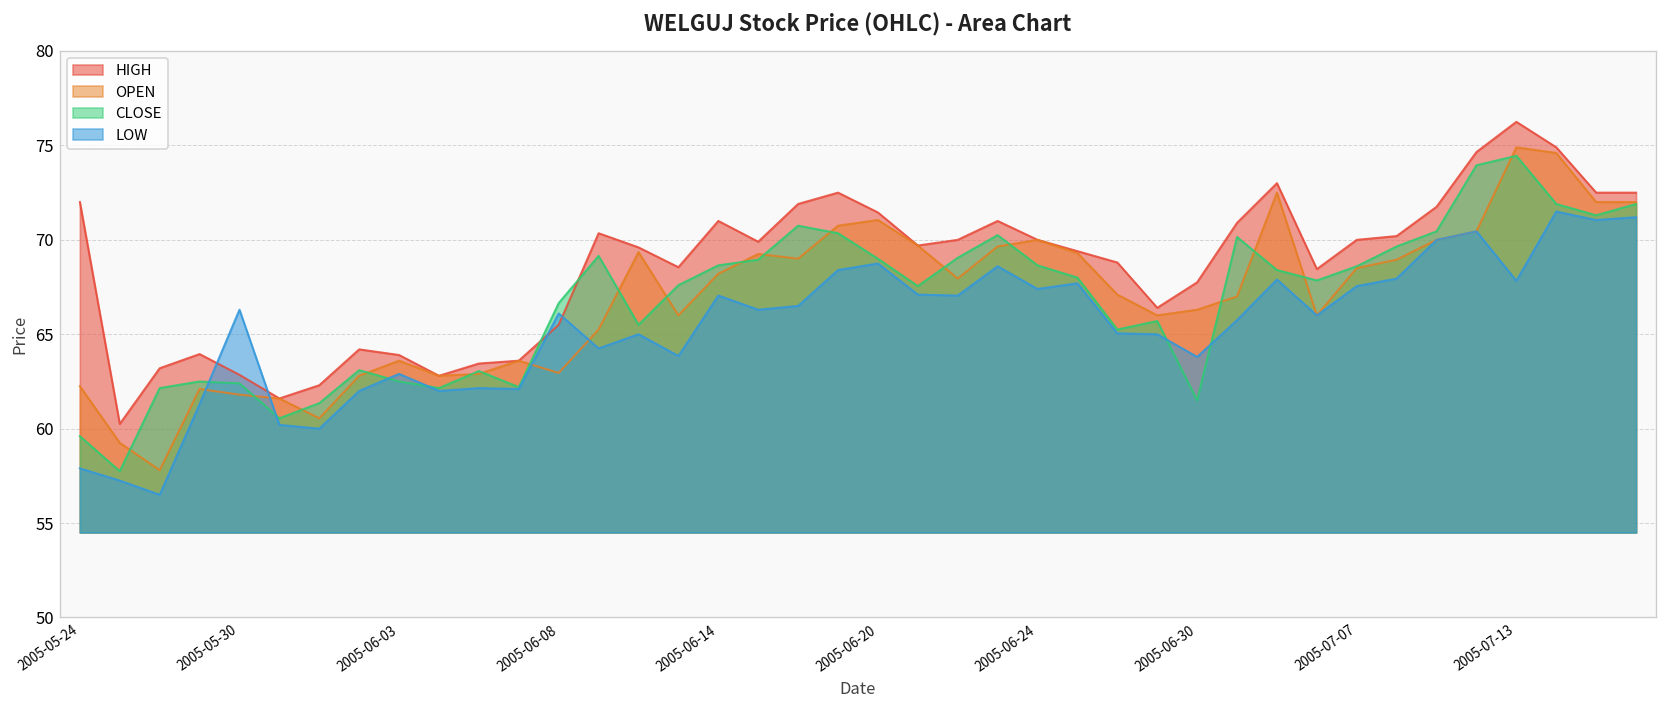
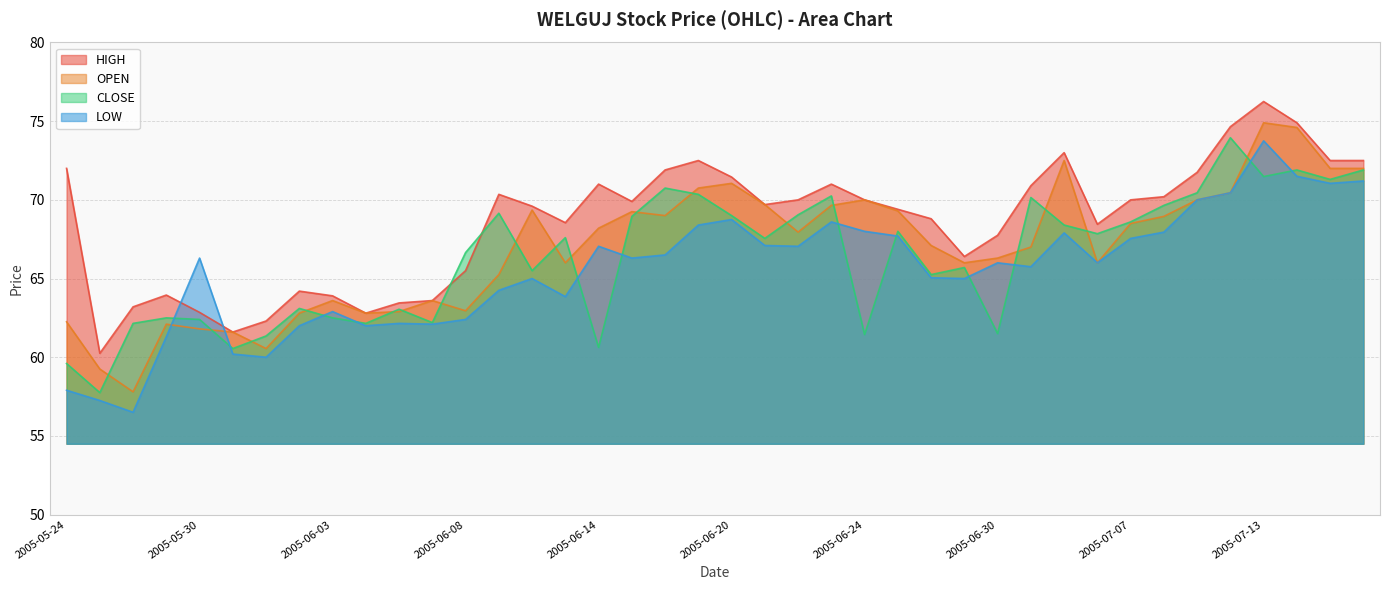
  {
    "CLOSE": {
      "2005-05-24": 59.6,
      "2005-05-30": 62.4,
      "2005-06-03": 62.5,
      "2005-06-08": 66.7,
-     "2005-06-14": 68.7,
+     "2005-06-14": 60.6,
      "2005-06-20": 69.0,
-     "2005-06-24": 68.7,
+     "2005-06-24": 61.4,
      "2005-06-30": 61.5,
-     "2005-07-13": 74.5
+     "2005-07-13": 71.5
    },
    "LOW": {
      "2005-05-24": 57.9,
      "2005-05-30": 66.3,
      "2005-06-03": 62.9,
-     "2005-06-08": 66.1,
+     "2005-06-08": 62.4,
      "2005-06-14": 67.1,
      "2005-06-20": 68.8,
-     "2005-06-24": 67.4,
-     "2005-06-30": 63.8,
+     "2005-06-24": 68.0,
+     "2005-06-30": 66.0,
      "2005-07-07": 67.6,
-     "2005-07-13": 67.8
+     "2005-07-13": 73.8
    }
  }
